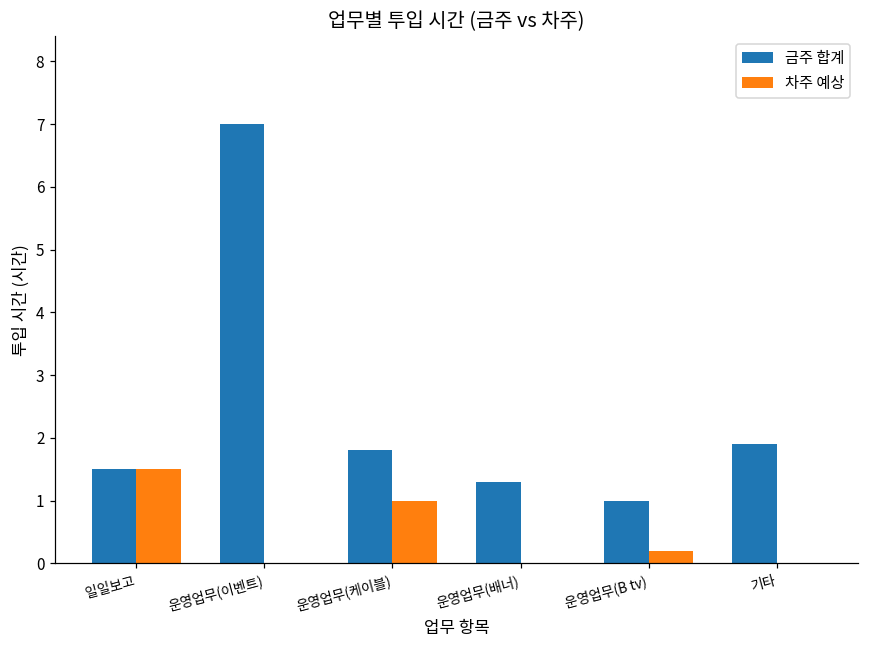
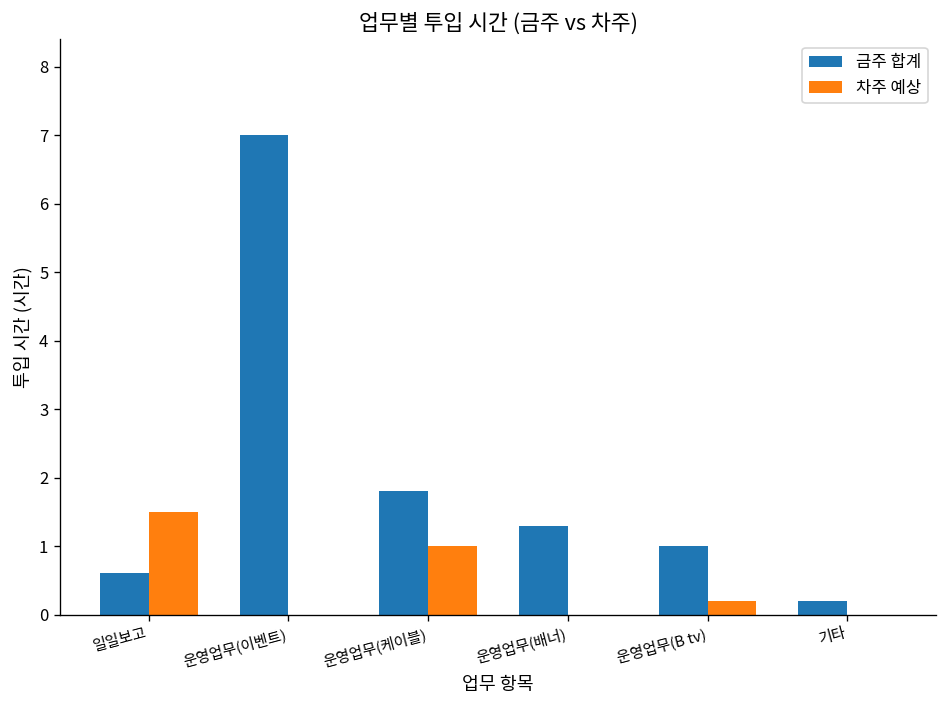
  {
    "금주 합계": {
-     "일일보고": 1.5,
+     "일일보고": 0.6,
      "운영업무(이벤트)": 7.0,
      "운영업무(케이블)": 1.8,
      "운영업무(배너)": 1.3,
      "운영업무(B tv)": 1.0,
-     "기타": 1.9
+     "기타": 0.2
    },
    "차주 예상": {
      "일일보고": 1.5,
      "운영업무(이벤트)": 0.0,
      "운영업무(케이블)": 1.0,
      "운영업무(배너)": 0.0,
      "운영업무(B tv)": 0.2,
      "기타": 0.0
    }
  }
